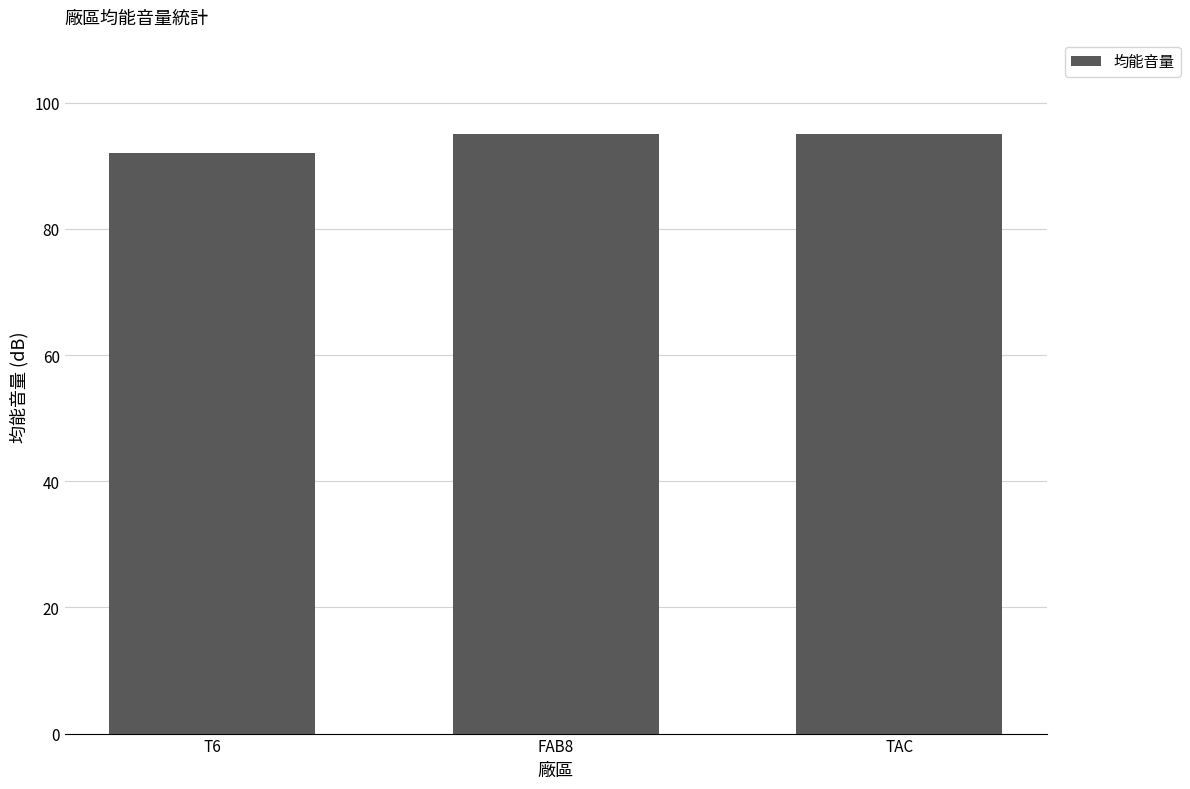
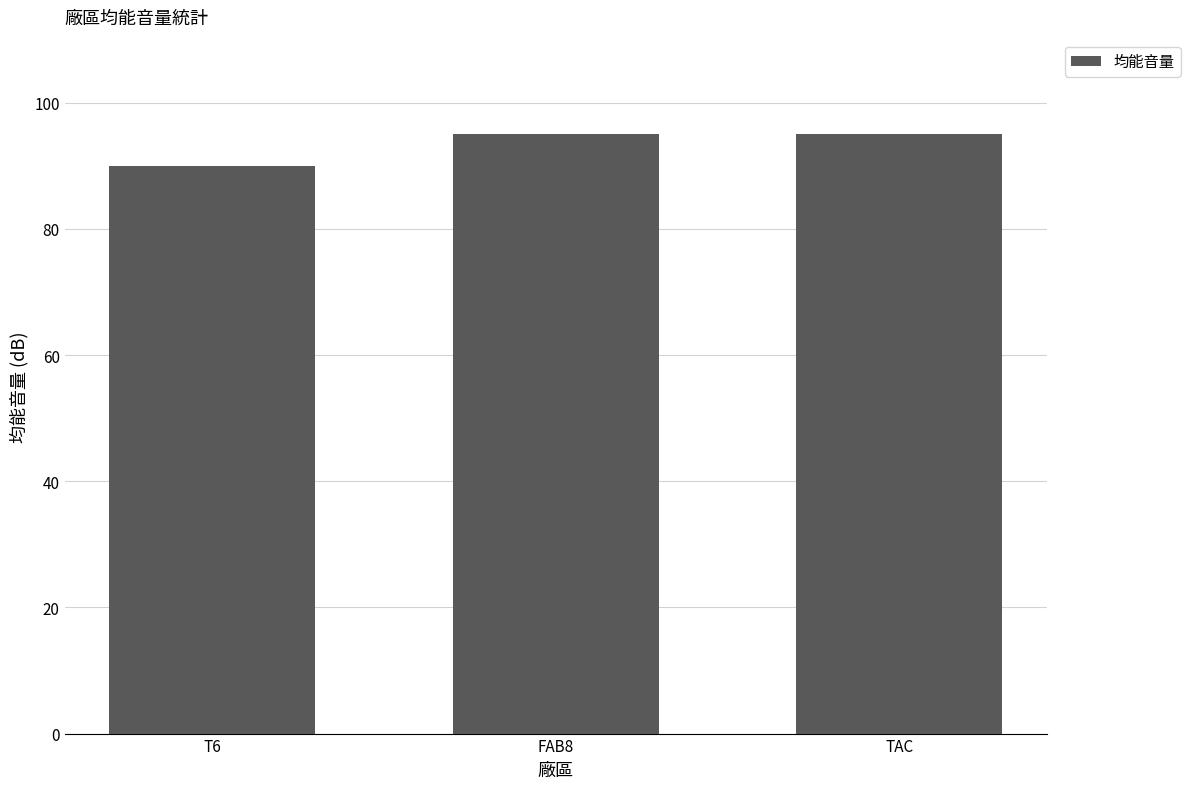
  {
-   "T6": 92,
+   "T6": 90,
    "FAB8": 95,
    "TAC": 95
  }
